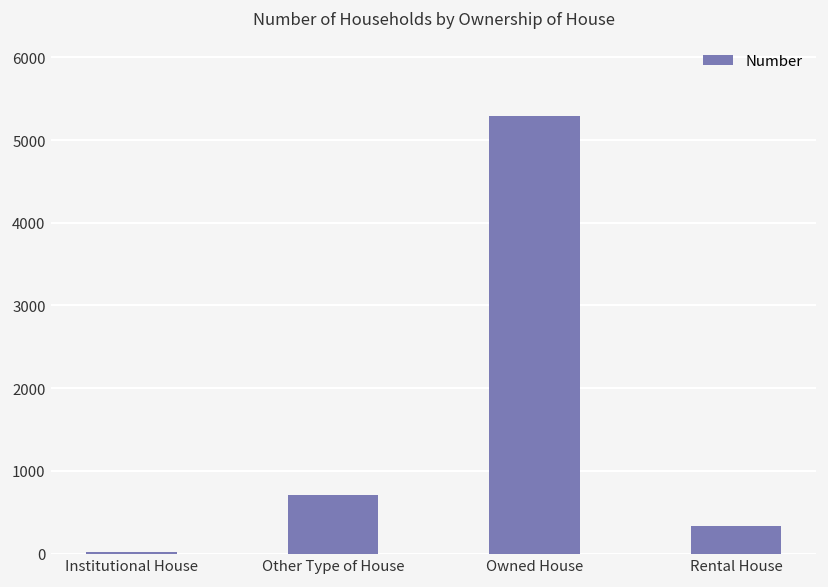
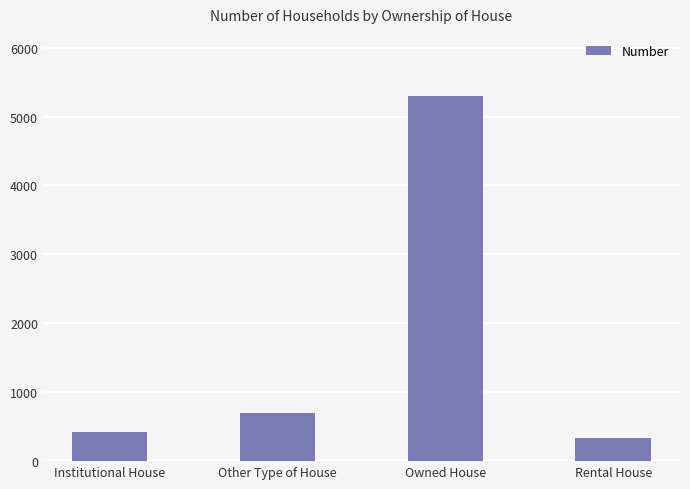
  {
-   "Institutional House": 0,
+   "Institutional House": 400,
    "Other Type of House": 700,
    "Owned House": 5300,
    "Rental House": 300
  }
